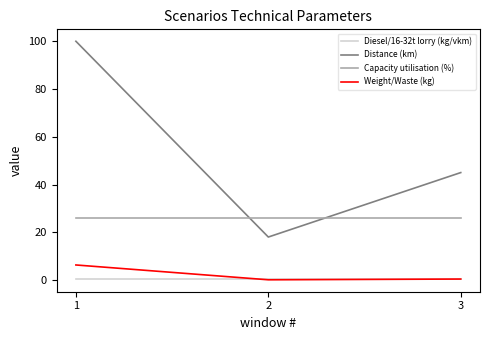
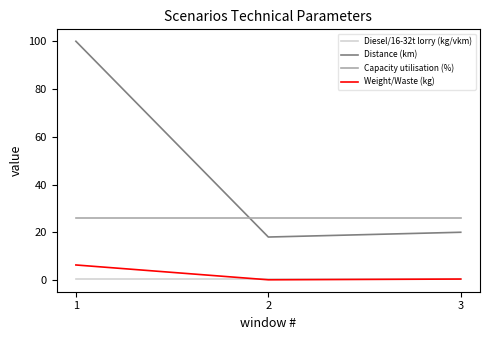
  {
    "Diesel/16-32t lorry (kg/vkm)": {
      "1": 0
    },
    "Distance (km)": {
      "1": 100,
      "2": 18,
-     "3": 45
+     "3": 20
    },
    "Capacity utilisation (%)": {
      "1": 26,
      "2": 26,
      "3": 26
    },
    "Weight/Waste (kg)": {
      "1": 6
    }
  }
